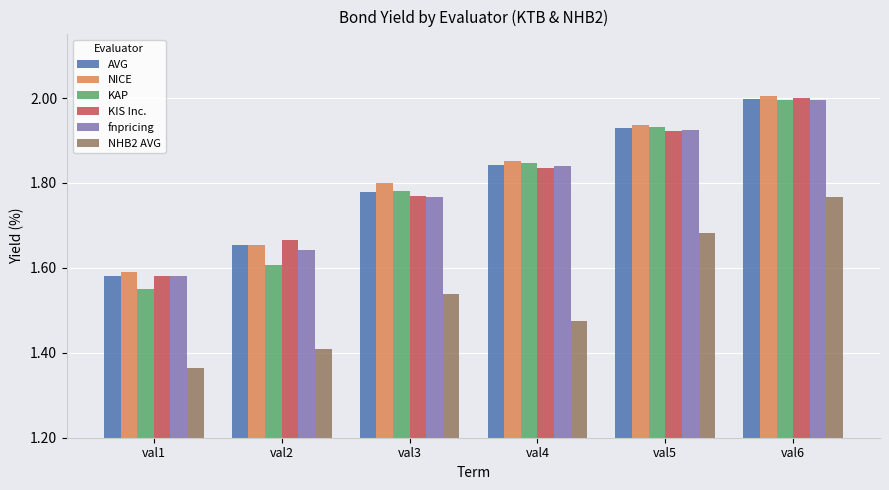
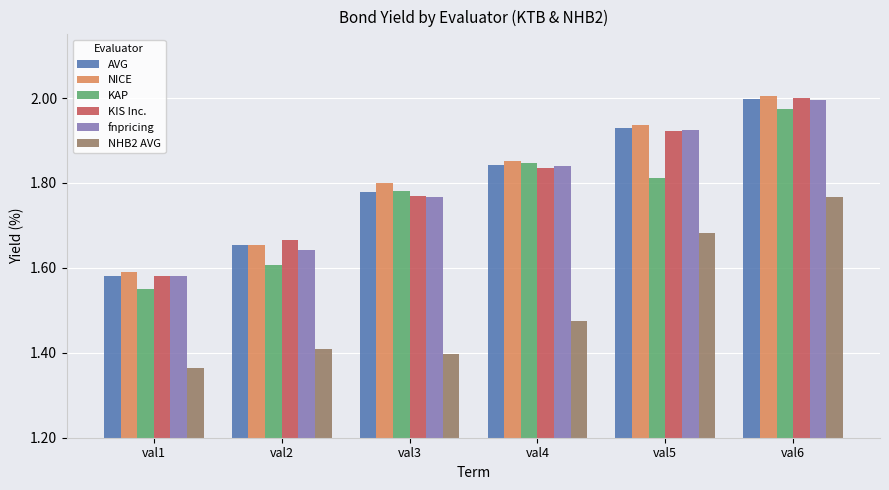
  {
    "KAP": {
      "val1": 1.55,
      "val2": 1.61,
      "val3": 1.78,
      "val4": 1.85,
-     "val5": 1.93,
-     "val6": 2.00
+     "val5": 1.81,
+     "val6": 1.98
    },
    "NHB2 AVG": {
      "val1": 1.36,
      "val2": 1.41,
-     "val3": 1.54,
+     "val3": 1.40,
      "val4": 1.48,
      "val5": 1.68,
      "val6": 1.77
    }
  }
